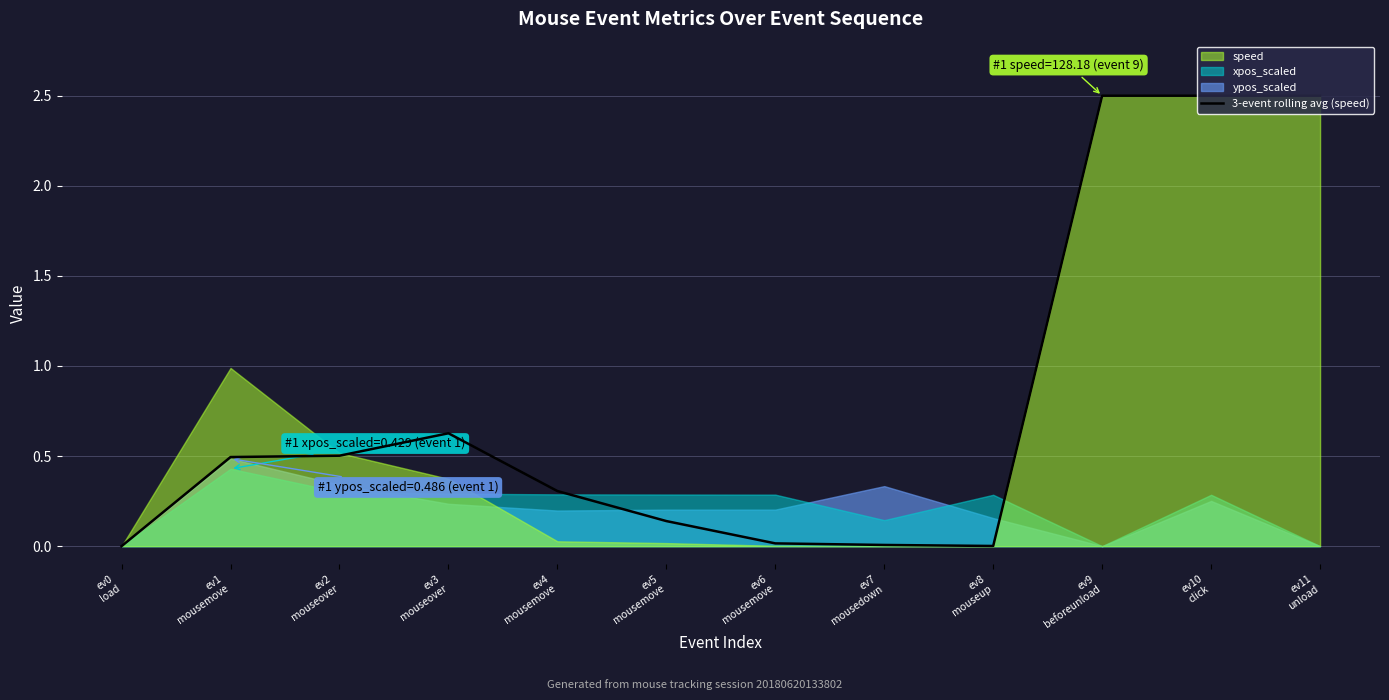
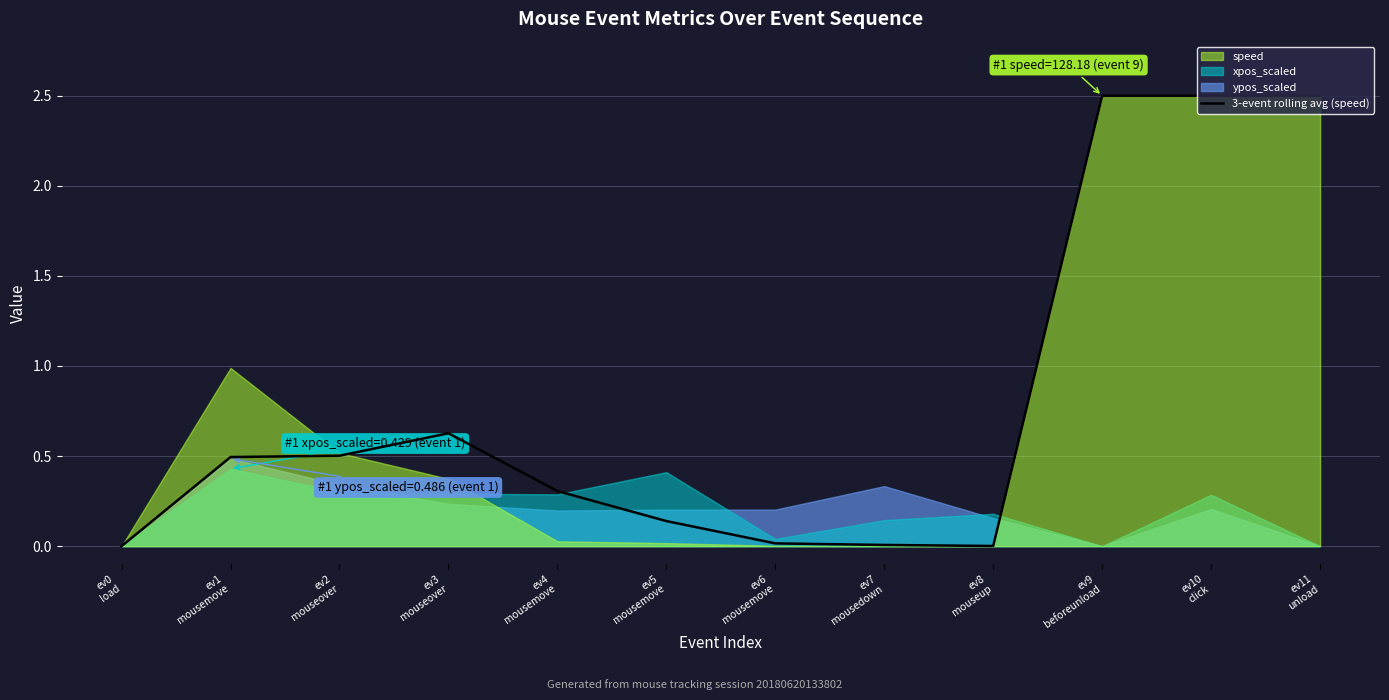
  {
    "speed": {
      "ev1 mousemove": 0.99,
      "ev4 mousemove": 0.03,
      "ev5 mousemove": 0.02
    },
    "3-event rolling avg (speed)": {
      "ev4 mousemove": 0.31,
      "ev5 mousemove": 0.14
    },
    "xpos_scaled": {
      "ev1 mousemove": 0.43,
      "ev4 mousemove": 0.29,
-     "ev5 mousemove": 0.29,
-     "ev6 mousemove": 0.29,
+     "ev5 mousemove": 0.41,
+     "ev6 mousemove": 0.04,
      "ev7 mousedown": 0.14,
-     "ev8 mouseup": 0.29,
+     "ev8 mouseup": 0.18,
      "ev10 click": 0.29
    },
    "ypos_scaled": {
      "ev3 mouseover": 0.24,
      "ev4 mousemove": 0.20,
      "ev5 mousemove": 0.20,
      "ev6 mousemove": 0.20,
      "ev7 mousedown": 0.33,
      "ev8 mouseup": 0.16,
-     "ev10 click": 0.25
+     "ev10 click": 0.21
    }
  }
